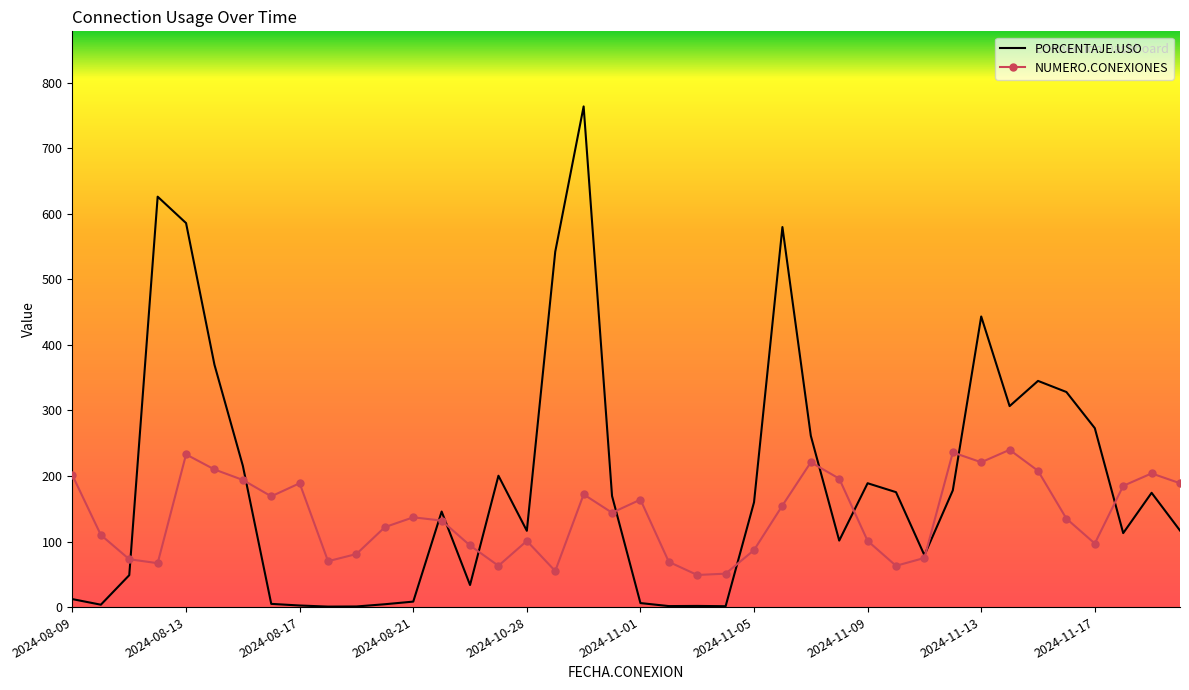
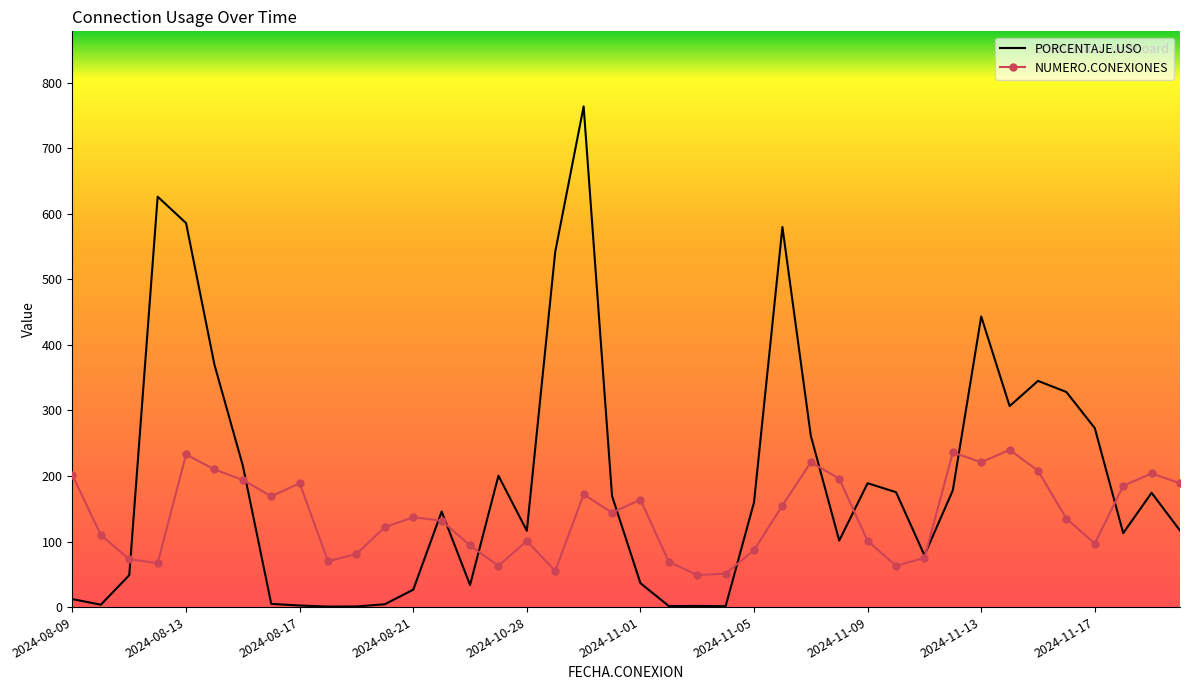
  {
    "PORCENTAJE.USO": {
      "2024-08-09": 10,
      "2024-08-13": 590,
      "2024-08-17": 0,
-     "2024-08-21": 10,
+     "2024-08-21": 30,
      "2024-10-28": 120,
-     "2024-11-01": 10,
+     "2024-11-01": 40,
      "2024-11-05": 160,
      "2024-11-09": 190,
      "2024-11-13": 440,
      "2024-11-17": 270
    },
    "NUMERO.CONEXIONES": {
      "2024-08-09": 200,
      "2024-08-13": 230,
      "2024-08-17": 190,
      "2024-08-21": 140,
      "2024-10-28": 100,
      "2024-11-01": 160,
      "2024-11-05": 90,
      "2024-11-09": 100,
      "2024-11-13": 220,
      "2024-11-17": 100
    }
  }
